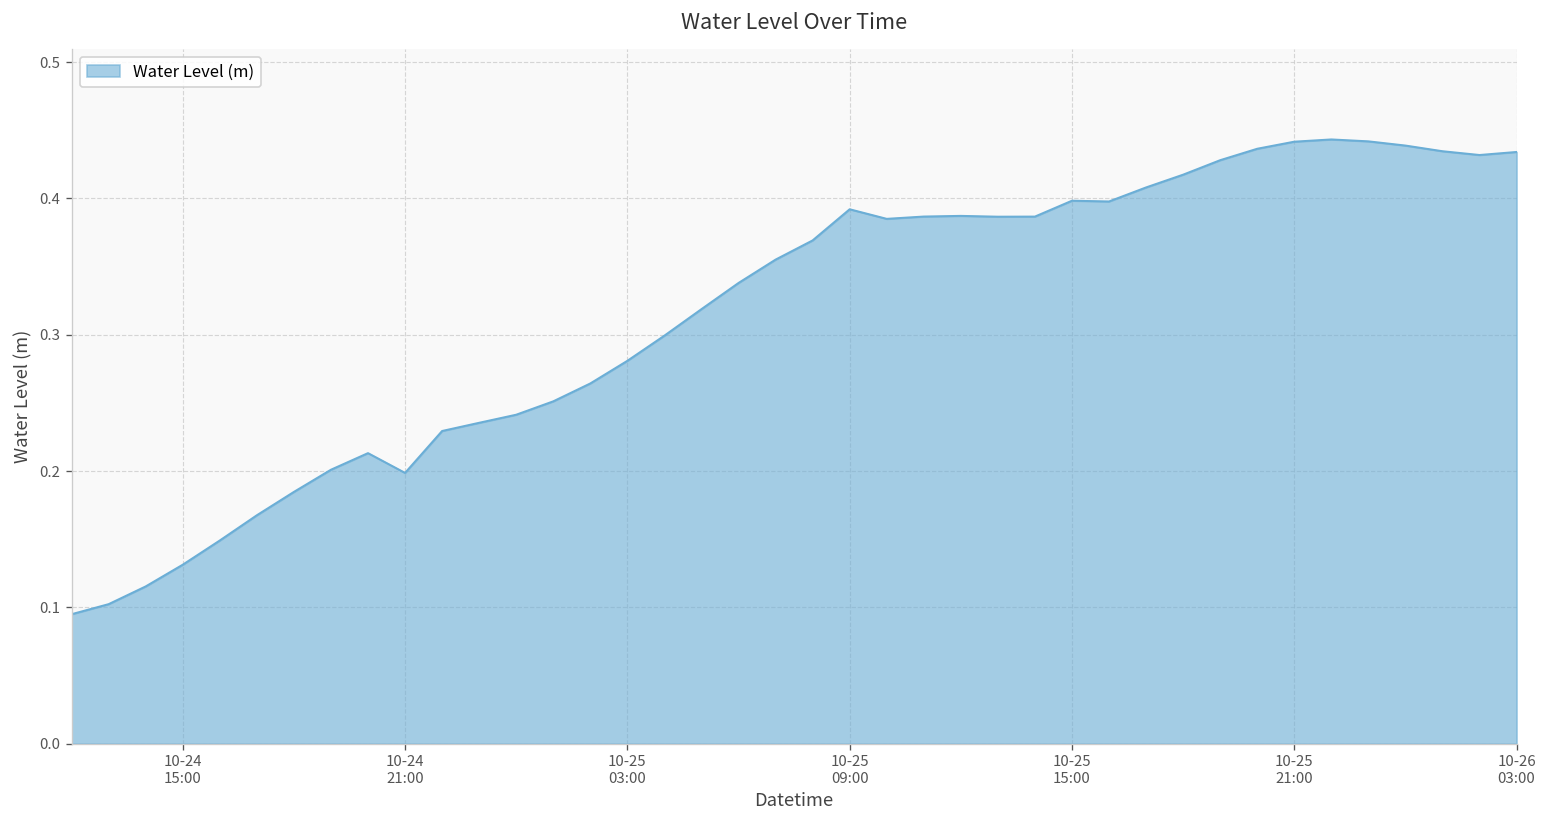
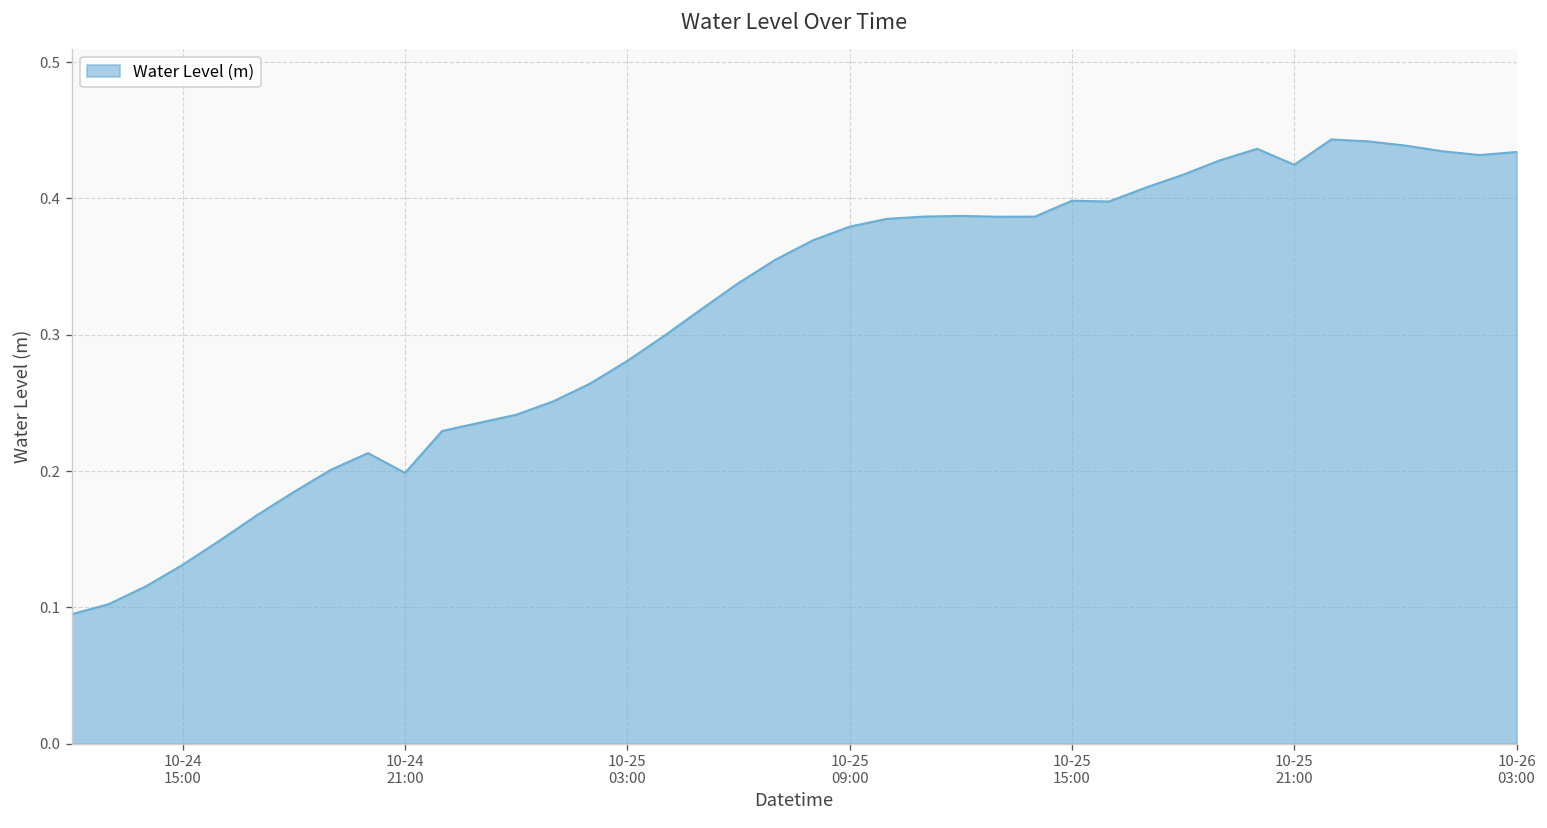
  {
    "10-24 15:00": 0.131,
    "10-24 21:00": 0.199,
    "10-25 03:00": 0.281,
-   "10-25 09:00": 0.392,
+   "10-25 09:00": 0.379,
    "10-25 15:00": 0.398,
-   "10-25 21:00": 0.442,
+   "10-25 21:00": 0.425,
    "10-26 03:00": 0.434
  }
